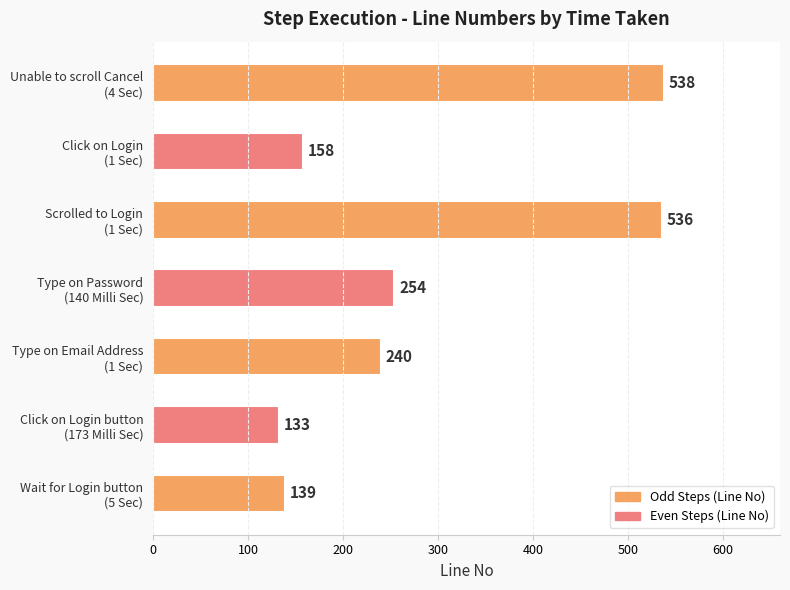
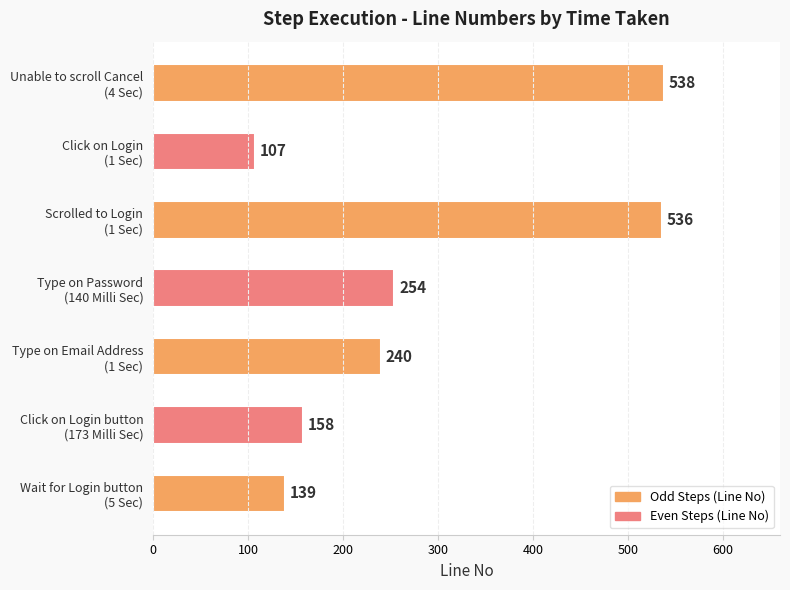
  {
    "Unable to scroll Cancel (4 Sec)": 538,
-   "Click on Login (1 Sec)": 158,
+   "Click on Login (1 Sec)": 107,
    "Scrolled to Login (1 Sec)": 536,
    "Type on Password (140 Milli Sec)": 254,
    "Type on Email Address (1 Sec)": 240,
-   "Click on Login button (173 Milli Sec)": 133,
+   "Click on Login button (173 Milli Sec)": 158,
    "Wait for Login button (5 Sec)": 139
  }
